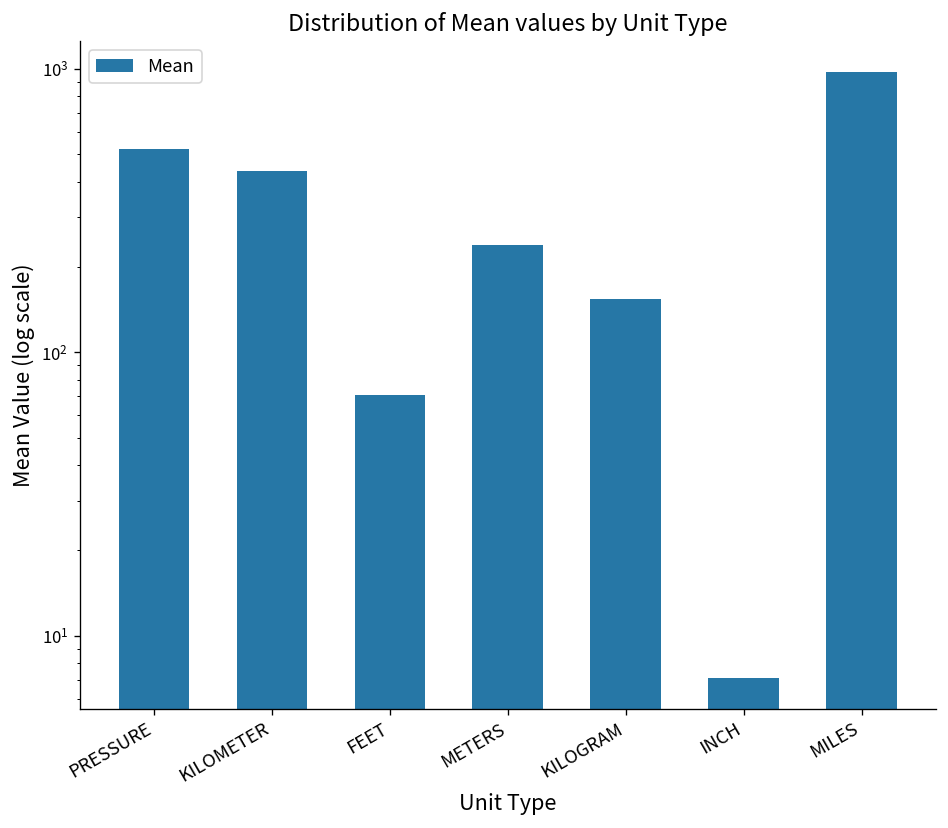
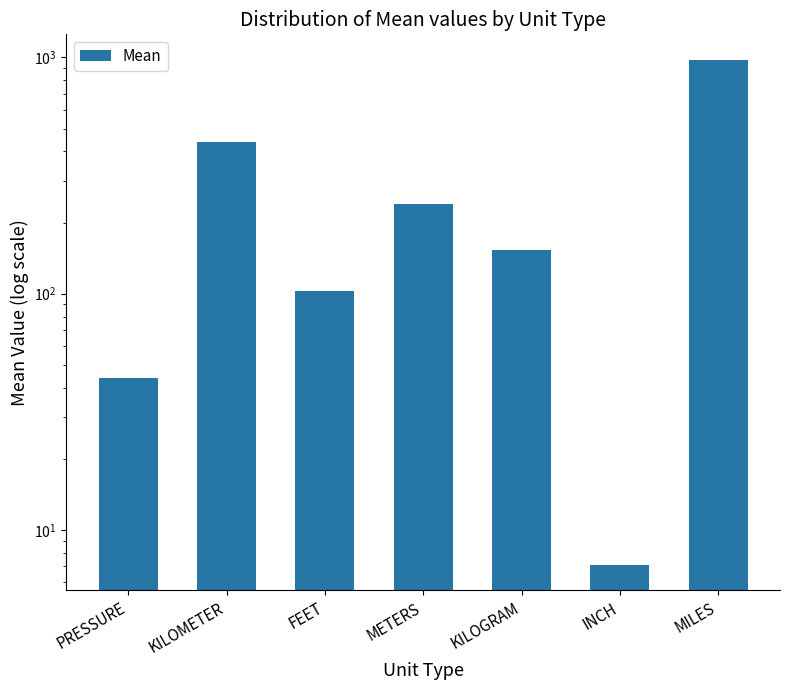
  {
-   "PRESSURE": 520,
+   "PRESSURE": 44,
    "KILOMETER": 440,
-   "FEET": 71,
+   "FEET": 100,
    "METERS": 240,
    "KILOGRAM": 150,
    "INCH": 7,
    "MILES": 980
  }
